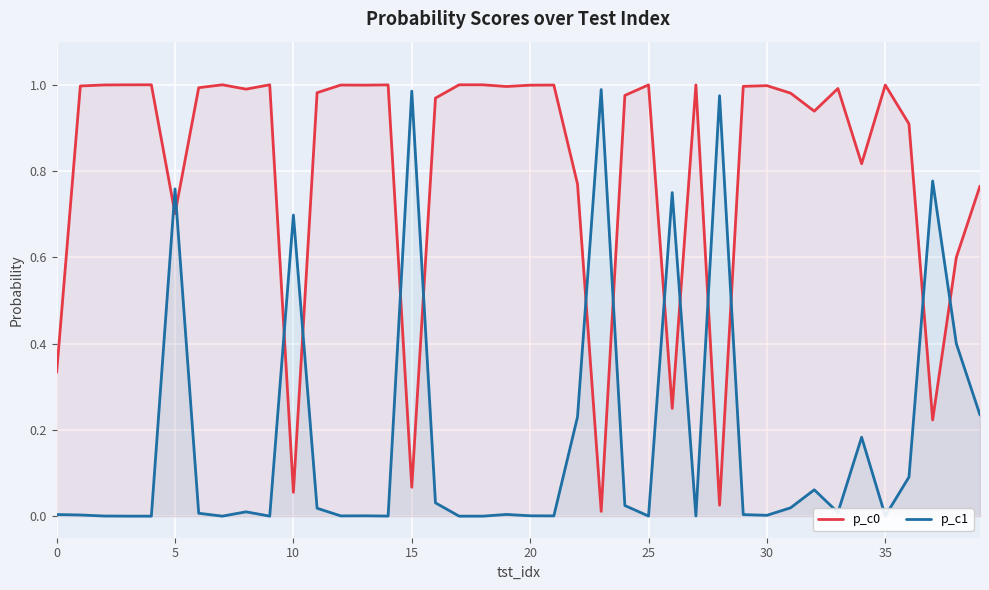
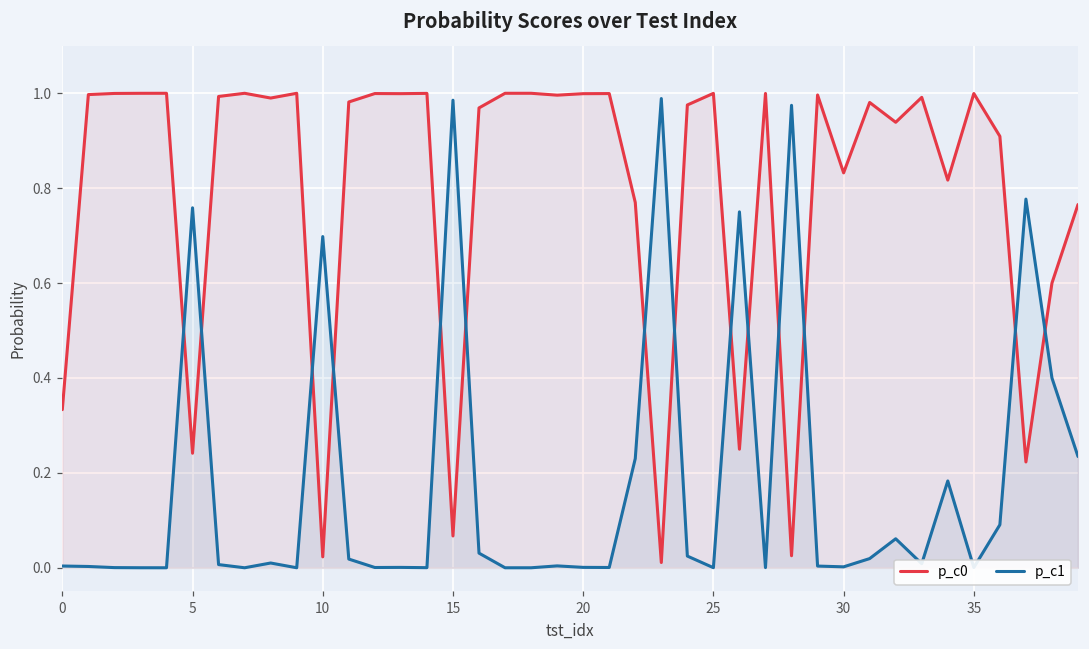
  {
    "p_c0": {
      "0": 0.33,
-     "5": 0.70,
-     "10": 0.06,
+     "5": 0.24,
+     "10": 0.02,
      "15": 0.07,
      "20": 1.00,
      "25": 1.00,
-     "30": 1.00,
+     "30": 0.83,
      "35": 1.00
    },
    "p_c1": {
      "0": 0.00,
      "5": 0.76,
      "10": 0.70,
      "15": 0.99,
      "20": 0.00,
      "25": 0.00,
      "30": 0.00
    }
  }
